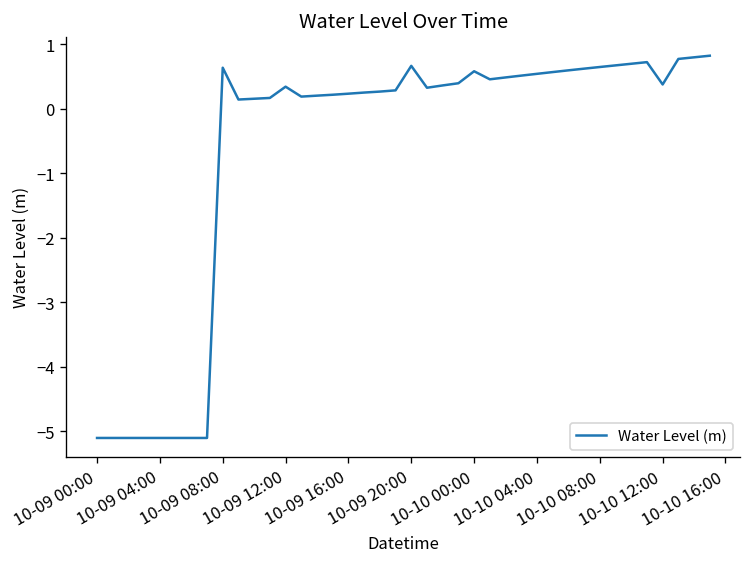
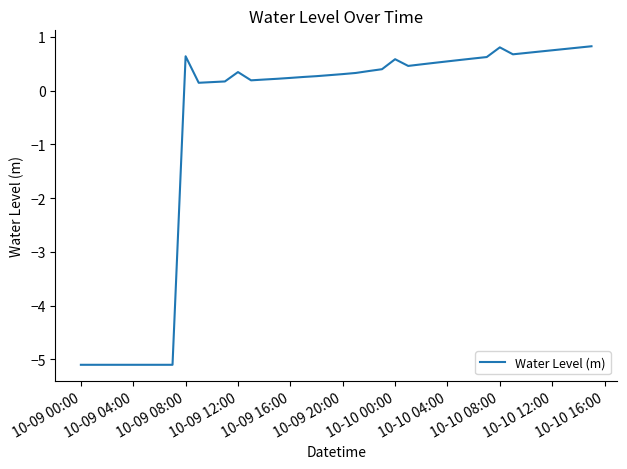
  {
    "10-09 00:00": -5.1,
    "10-09 04:00": -5.1,
    "10-09 08:00": 0.6,
    "10-09 12:00": 0.3,
    "10-09 16:00": 0.2,
-   "10-09 20:00": 0.7,
+   "10-09 20:00": 0.3,
    "10-10 00:00": 0.6,
    "10-10 04:00": 0.5,
-   "10-10 08:00": 0.6,
-   "10-10 12:00": 0.4
+   "10-10 08:00": 0.8,
+   "10-10 12:00": 0.7
  }
